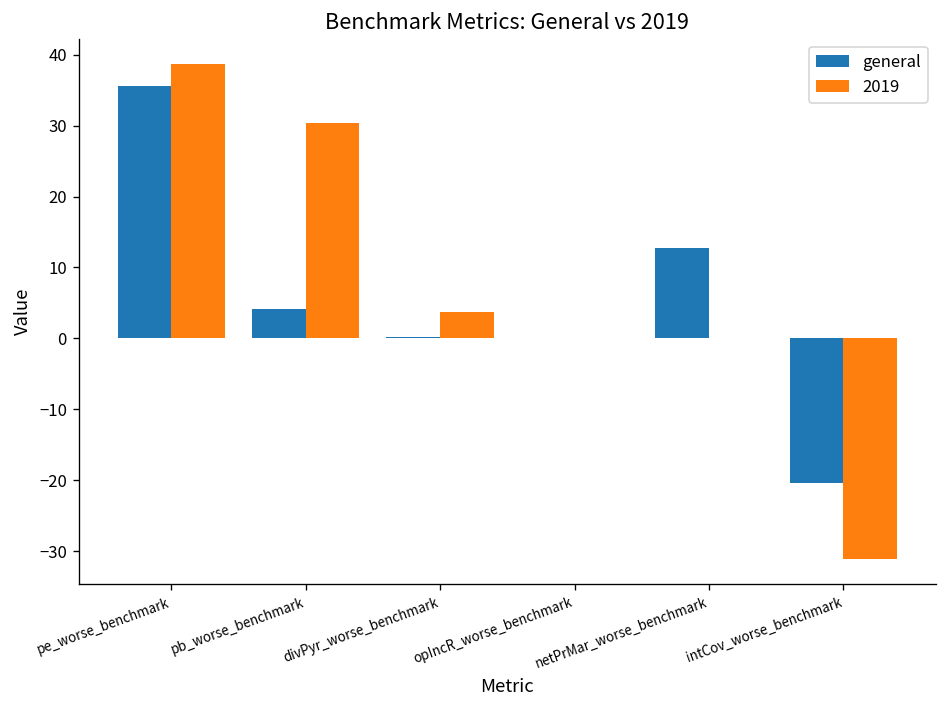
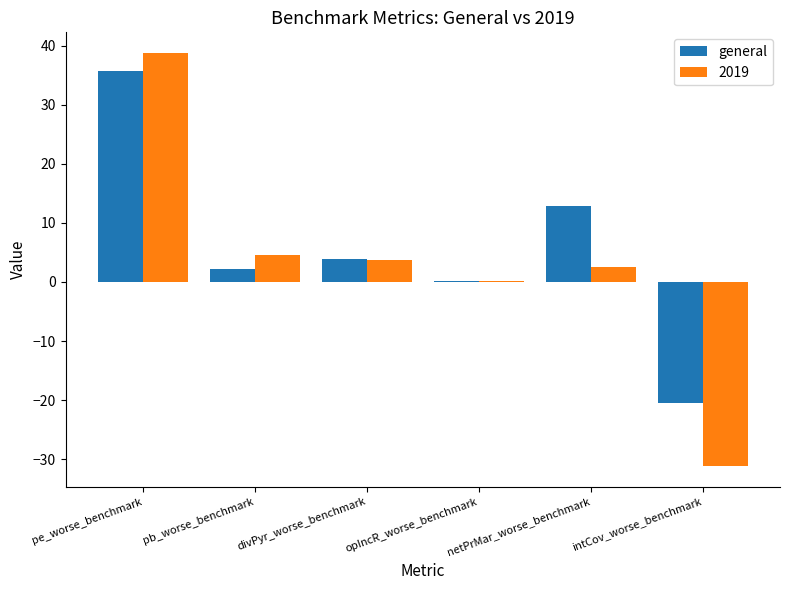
  {
    "general": {
      "pe_worse_benchmark": 36,
-     "pb_worse_benchmark": 4,
-     "divPyr_worse_benchmark": 0,
+     "pb_worse_benchmark": 2,
+     "divPyr_worse_benchmark": 4,
      "netPrMar_worse_benchmark": 13,
      "intCov_worse_benchmark": -20
    },
    "2019": {
      "pe_worse_benchmark": 39,
-     "pb_worse_benchmark": 30,
+     "pb_worse_benchmark": 5,
      "divPyr_worse_benchmark": 4,
-     "netPrMar_worse_benchmark": 0,
+     "netPrMar_worse_benchmark": 3,
      "intCov_worse_benchmark": -31
    }
  }
